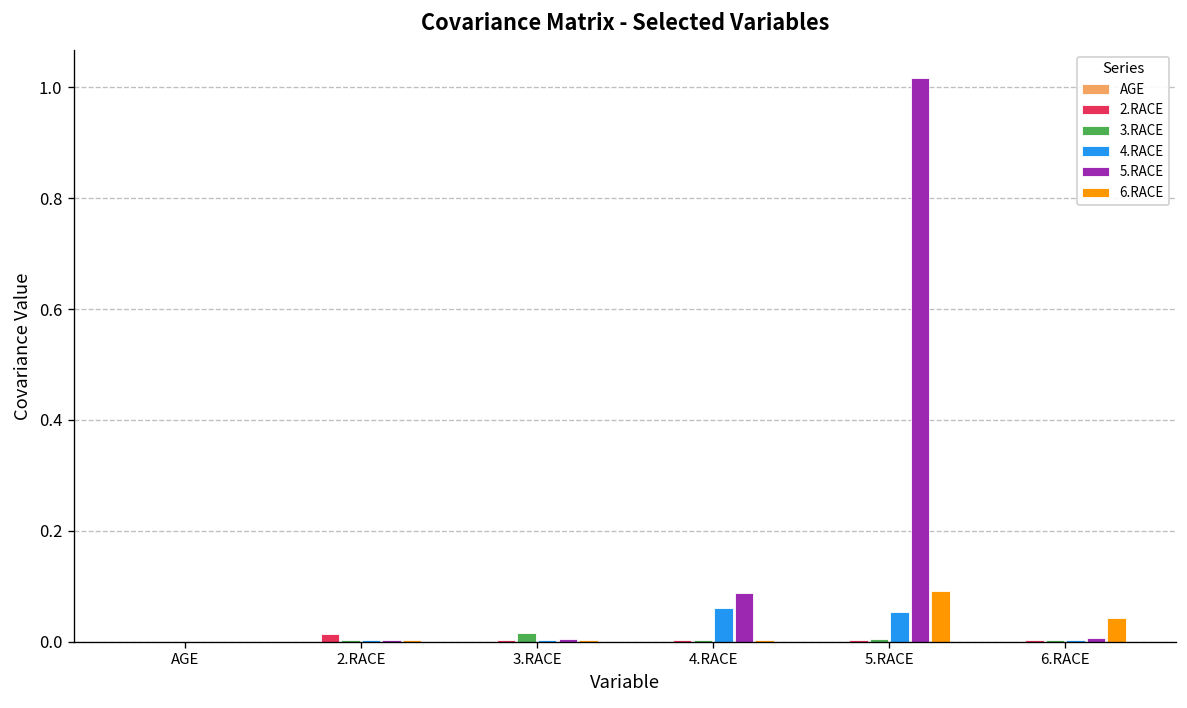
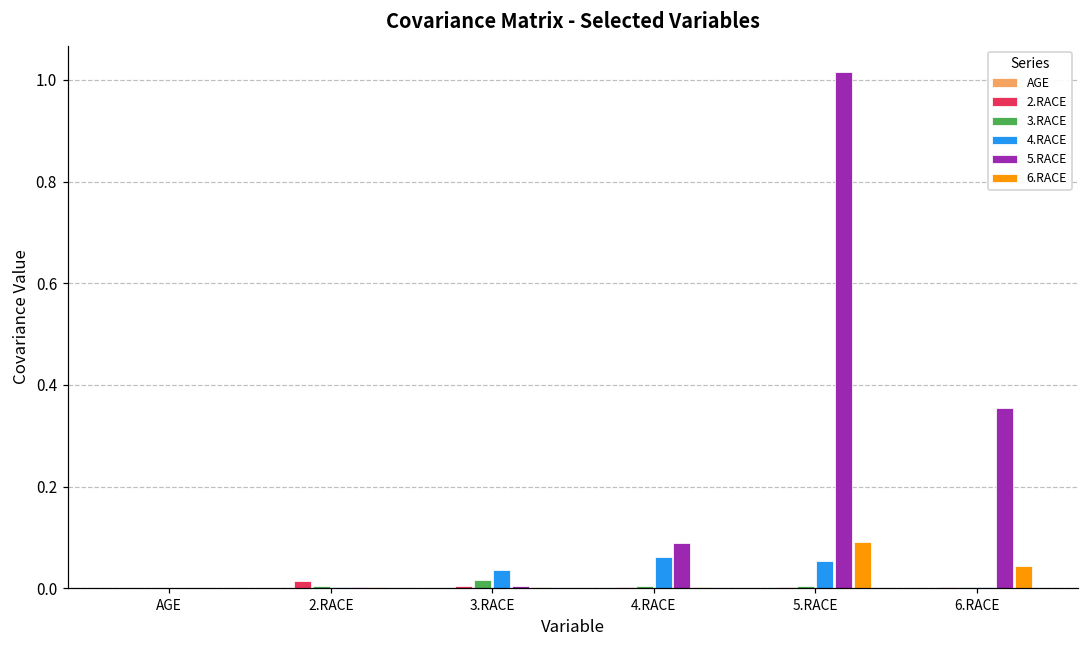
  {
    "2.RACE": {
      "2.RACE": 0.01
    },
    "3.RACE": {
      "3.RACE": 0.02
    },
    "4.RACE": {
-     "3.RACE": 0.00,
+     "3.RACE": 0.04,
      "4.RACE": 0.06,
      "5.RACE": 0.05
    },
    "5.RACE": {
      "4.RACE": 0.09,
      "5.RACE": 1.02,
-     "6.RACE": 0.01
+     "6.RACE": 0.35
    },
    "6.RACE": {
      "5.RACE": 0.09,
      "6.RACE": 0.04
    }
  }
